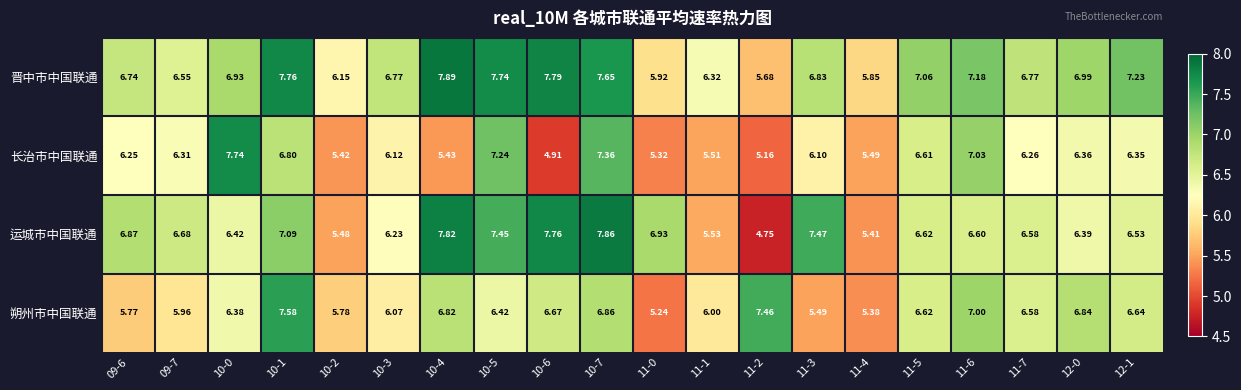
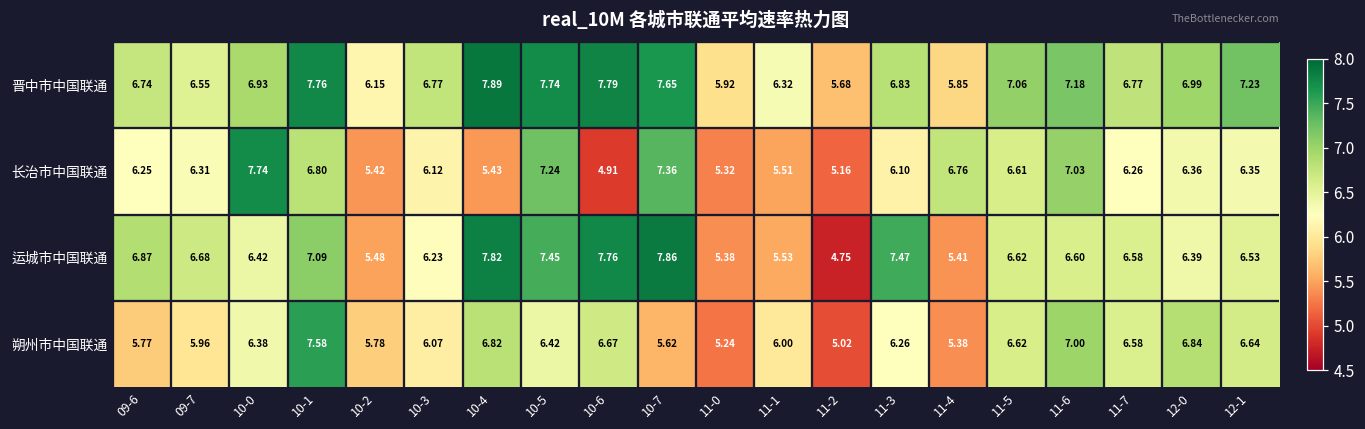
  {
    "晋中市中国联通": {
      "09-6": 6.74,
      "09-7": 6.55,
      "10-0": 6.93,
      "10-1": 7.76,
      "10-2": 6.15,
      "10-3": 6.77,
      "10-4": 7.89,
      "10-5": 7.74,
      "10-6": 7.79,
      "10-7": 7.65,
      "11-0": 5.92,
      "11-1": 6.32,
      "11-2": 5.68,
      "11-3": 6.83,
      "11-4": 5.85,
      "11-5": 7.06,
      "11-6": 7.18,
      "11-7": 6.77,
      "12-0": 6.99,
      "12-1": 7.23
    },
    "长治市中国联通": {
      "09-6": 6.25,
      "09-7": 6.31,
      "10-0": 7.74,
      "10-1": 6.80,
      "10-2": 5.42,
      "10-3": 6.12,
      "10-4": 5.43,
      "10-5": 7.24,
      "10-6": 4.91,
      "10-7": 7.36,
      "11-0": 5.32,
      "11-1": 5.51,
      "11-2": 5.16,
      "11-3": 6.10,
-     "11-4": 5.49,
+     "11-4": 6.76,
      "11-5": 6.61,
      "11-6": 7.03,
      "11-7": 6.26,
      "12-0": 6.36,
      "12-1": 6.35
    },
    "运城市中国联通": {
      "09-6": 6.87,
      "09-7": 6.68,
      "10-0": 6.42,
      "10-1": 7.09,
      "10-2": 5.48,
      "10-3": 6.23,
      "10-4": 7.82,
      "10-5": 7.45,
      "10-6": 7.76,
      "10-7": 7.86,
-     "11-0": 6.93,
+     "11-0": 5.38,
      "11-1": 5.53,
      "11-2": 4.75,
      "11-3": 7.47,
      "11-4": 5.41,
      "11-5": 6.62,
      "11-6": 6.60,
      "11-7": 6.58,
      "12-0": 6.39,
      "12-1": 6.53
    },
    "朔州市中国联通": {
      "09-6": 5.77,
      "09-7": 5.96,
      "10-0": 6.38,
      "10-1": 7.58,
      "10-2": 5.78,
      "10-3": 6.07,
      "10-4": 6.82,
      "10-5": 6.42,
      "10-6": 6.67,
-     "10-7": 6.86,
+     "10-7": 5.62,
      "11-0": 5.24,
      "11-1": 6.00,
-     "11-2": 7.46,
-     "11-3": 5.49,
+     "11-2": 5.02,
+     "11-3": 6.26,
      "11-4": 5.38,
      "11-5": 6.62,
      "11-6": 7.00,
      "11-7": 6.58,
      "12-0": 6.84,
      "12-1": 6.64
    }
  }
